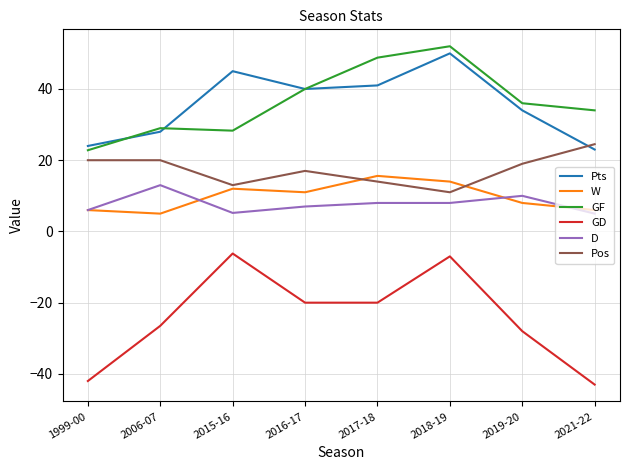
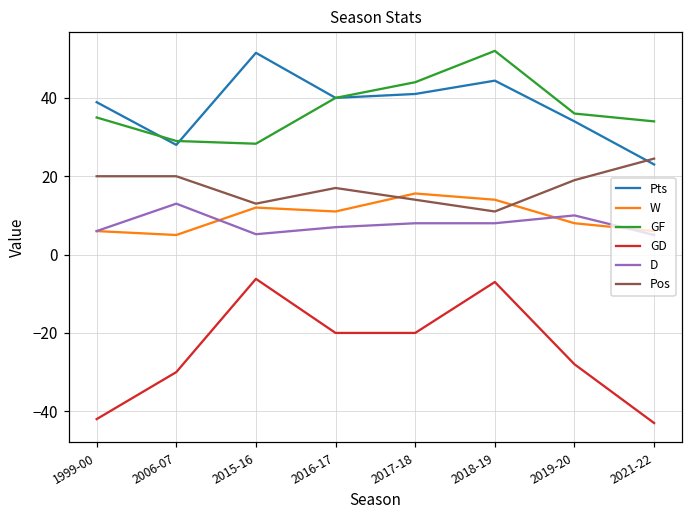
  {
    "Pts": {
-     "1999-00": 24,
+     "1999-00": 39,
      "2006-07": 28,
-     "2015-16": 45,
+     "2015-16": 52,
      "2017-18": 41,
-     "2018-19": 50,
+     "2018-19": 44,
      "2019-20": 34,
      "2021-22": 23
    },
    "W": {
      "2006-07": 5,
      "2015-16": 12,
      "2016-17": 11,
      "2017-18": 16,
      "2018-19": 14,
      "2019-20": 8
    },
    "GF": {
-     "1999-00": 23,
+     "1999-00": 35,
      "2006-07": 29,
      "2015-16": 28,
-     "2017-18": 49,
+     "2017-18": 44,
      "2018-19": 52,
      "2019-20": 36,
      "2021-22": 34
    },
    "GD": {
      "1999-00": -42,
-     "2006-07": -27,
+     "2006-07": -30,
      "2015-16": -6,
      "2016-17": -20,
      "2017-18": -20,
      "2018-19": -7,
      "2019-20": -28,
      "2021-22": -43
    },
    "D": {
      "2006-07": 13,
      "2015-16": 5,
      "2016-17": 7,
      "2017-18": 8,
      "2018-19": 8,
      "2019-20": 10
    },
    "Pos": {
      "1999-00": 20,
      "2006-07": 20,
      "2015-16": 13,
      "2016-17": 17,
      "2017-18": 14,
      "2018-19": 11,
      "2019-20": 19,
      "2021-22": 25
    }
  }
